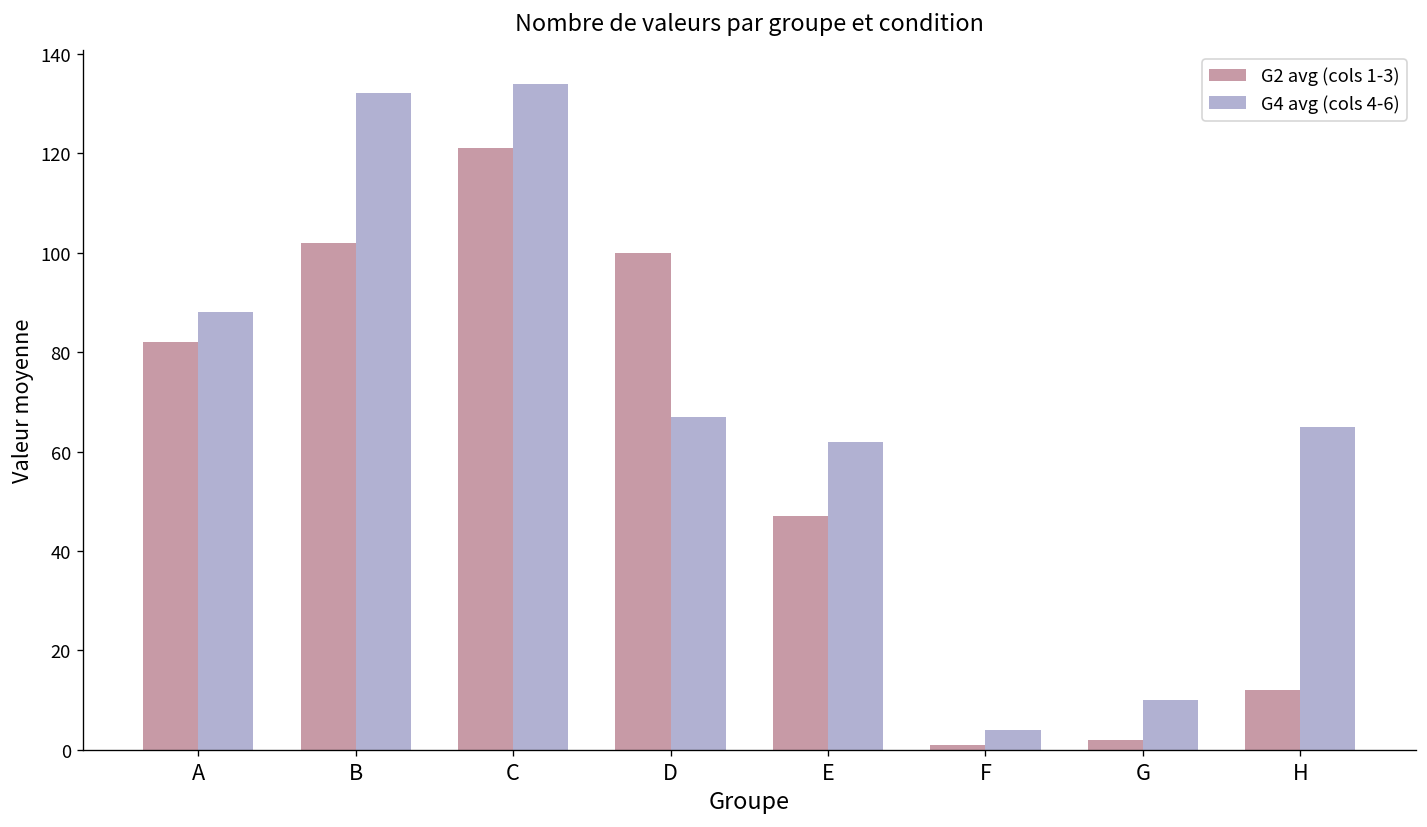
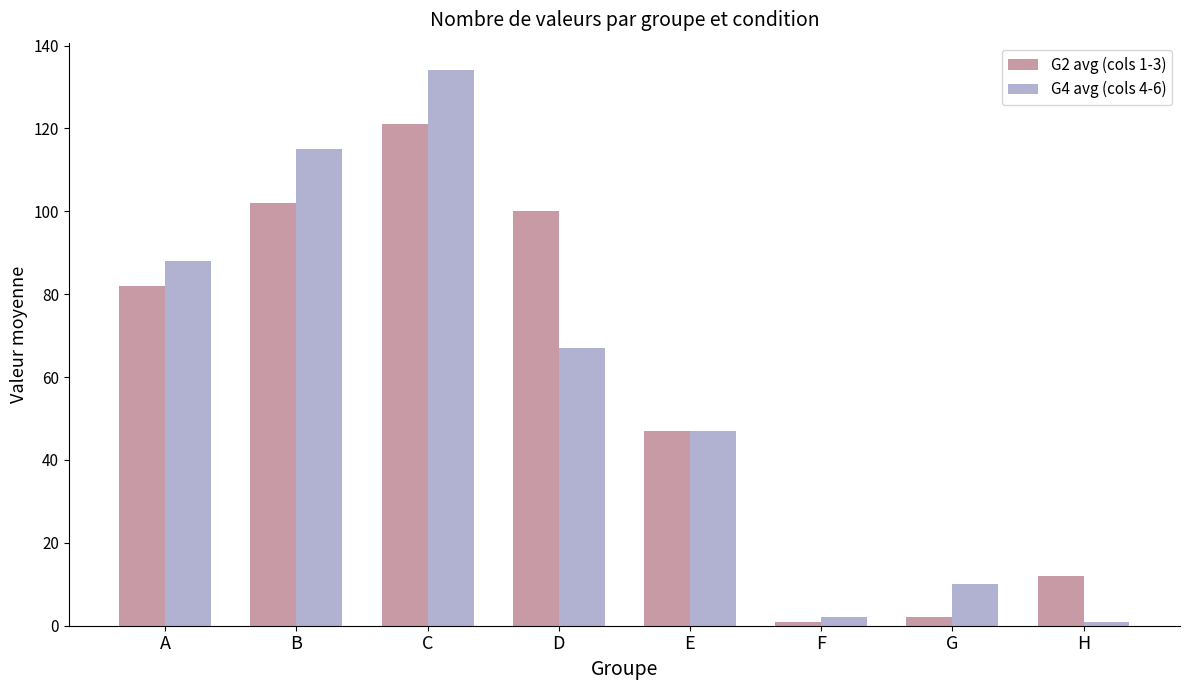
  {
    "G2 avg (cols 1-3)": {
      "A": 82,
      "B": 102,
      "C": 121,
      "D": 100,
      "E": 47,
      "F": 1,
      "G": 2,
      "H": 12
    },
    "G4 avg (cols 4-6)": {
      "A": 88,
-     "B": 132,
+     "B": 115,
      "C": 134,
      "D": 67,
-     "E": 62,
-     "F": 4,
+     "E": 47,
+     "F": 2,
      "G": 10,
-     "H": 65
+     "H": 1
    }
  }
